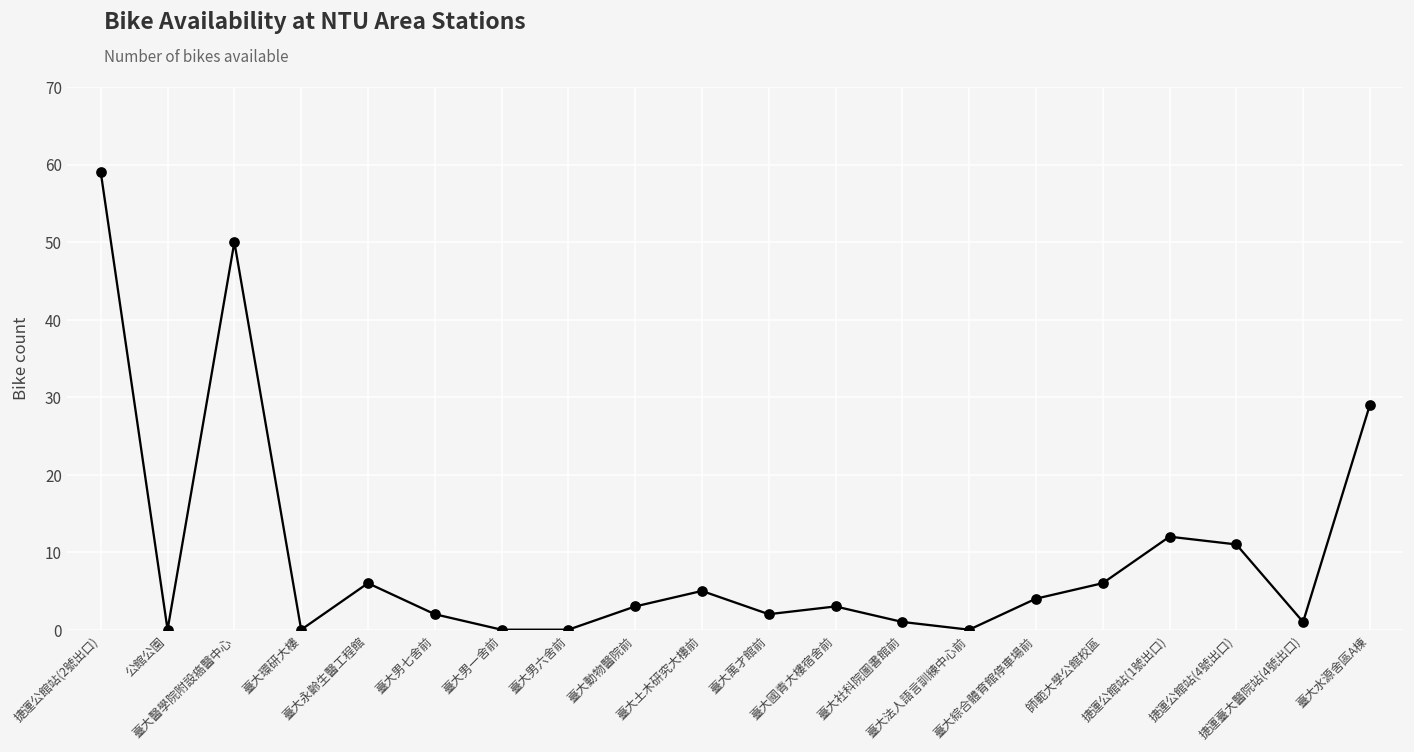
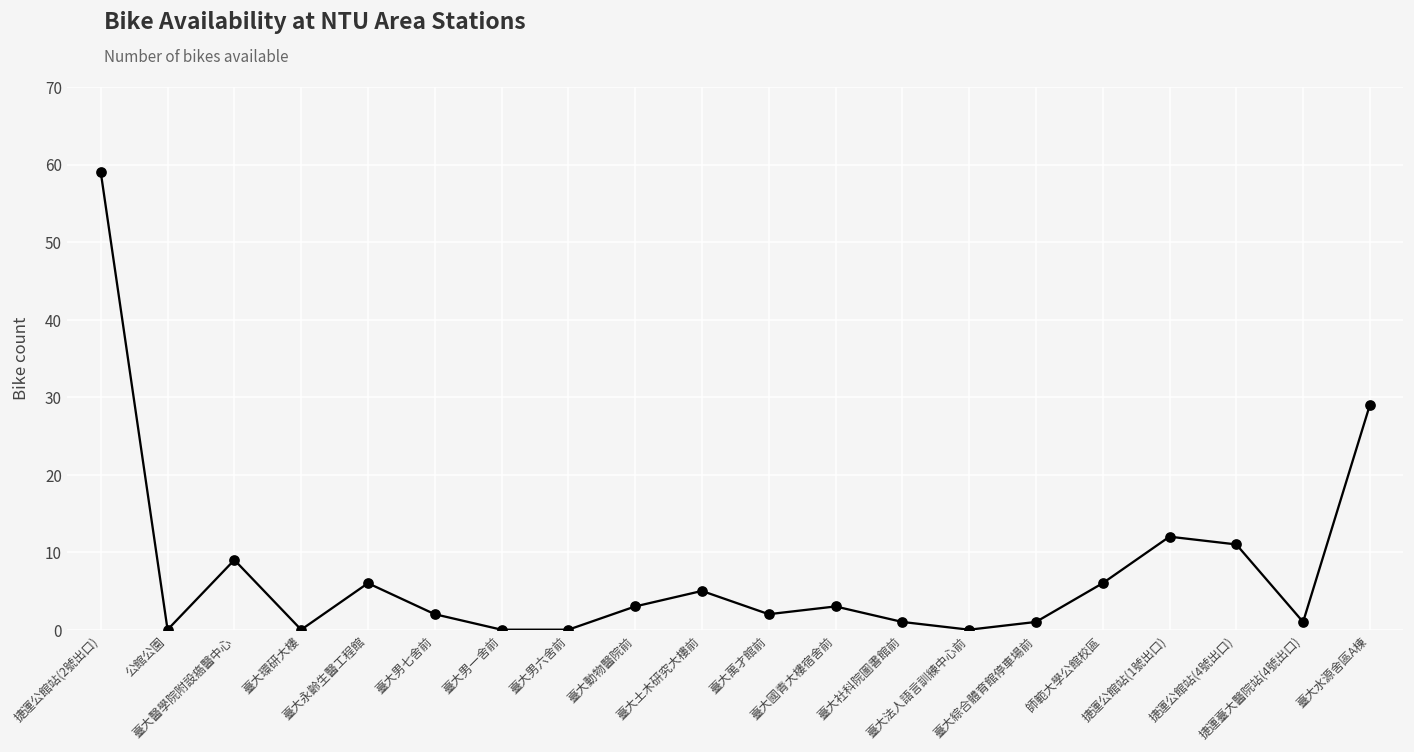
  {
    "捷運公館站(2號出口)": 59,
    "公館公園": 0,
-   "臺大醫學院附設癌醫中心": 50,
+   "臺大醫學院附設癌醫中心": 9,
    "臺大環研大樓": 0,
    "臺大永齡生醫工程館": 6,
    "臺大男七舍前": 2,
    "臺大男一舍前": 0,
    "臺大男六舍前": 0,
    "臺大動物醫院前": 3,
    "臺大土木研究大樓前": 5,
    "臺大萬才館前": 2,
    "臺大國青大樓宿舍前": 3,
    "臺大社科院圖書館前": 1,
    "臺大法人語言訓練中心前": 0,
-   "臺大綜合體育館停車場前": 4,
+   "臺大綜合體育館停車場前": 1,
    "師範大學公館校區": 6,
    "捷運公館站(1號出口)": 12,
    "捷運公館站(4號出口)": 11,
    "捷運臺大醫院站(4號出口)": 1,
    "臺大水源舍區A棟": 29
  }
